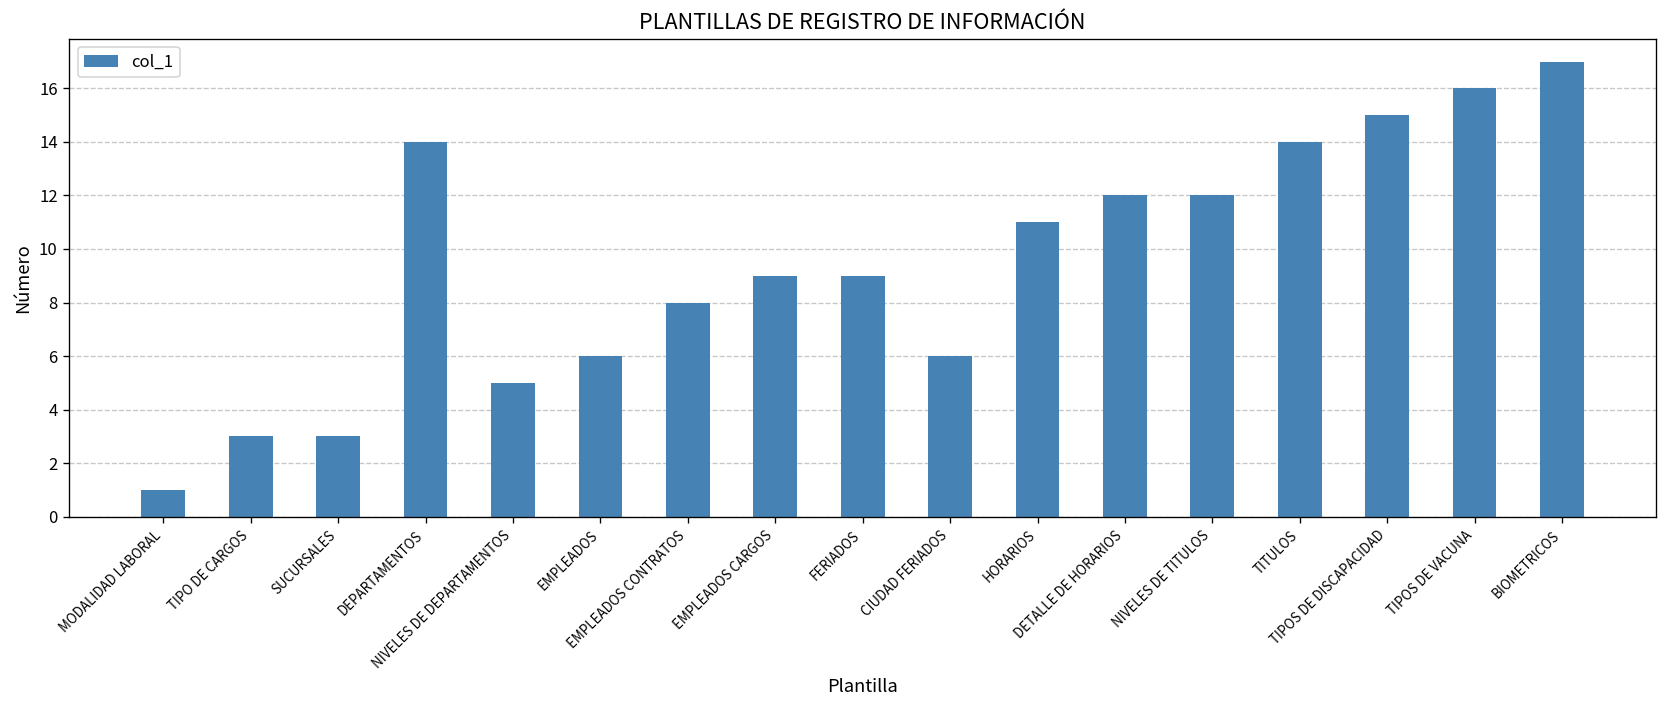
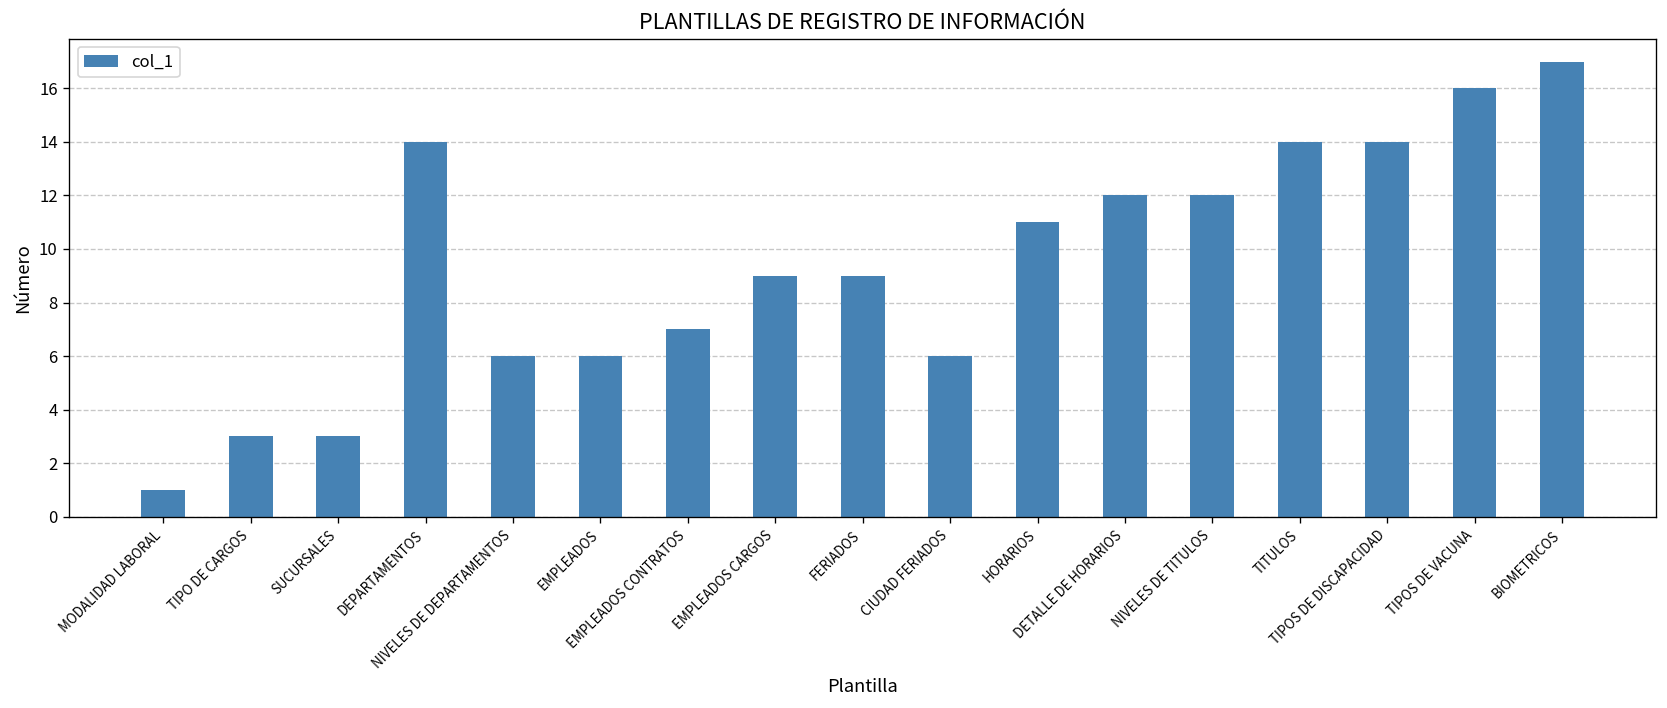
  {
    "MODALIDAD LABORAL": 1,
    "TIPO DE CARGOS": 3,
    "SUCURSALES": 3,
    "DEPARTAMENTOS": 14,
-   "NIVELES DE DEPARTAMENTOS": 5,
+   "NIVELES DE DEPARTAMENTOS": 6,
    "EMPLEADOS": 6,
-   "EMPLEADOS CONTRATOS": 8,
+   "EMPLEADOS CONTRATOS": 7,
    "EMPLEADOS CARGOS": 9,
    "FERIADOS": 9,
    "CIUDAD FERIADOS": 6,
    "HORARIOS": 11,
    "DETALLE DE HORARIOS": 12,
    "NIVELES DE TITULOS": 12,
    "TITULOS": 14,
-   "TIPOS DE DISCAPACIDAD": 15,
+   "TIPOS DE DISCAPACIDAD": 14,
    "TIPOS DE VACUNA": 16,
    "BIOMETRICOS": 17
  }
